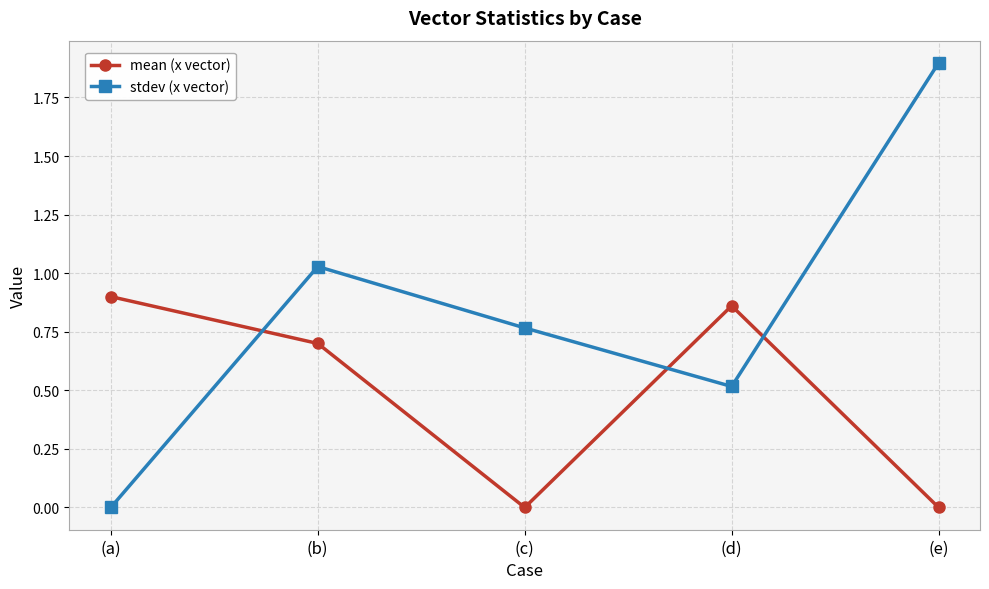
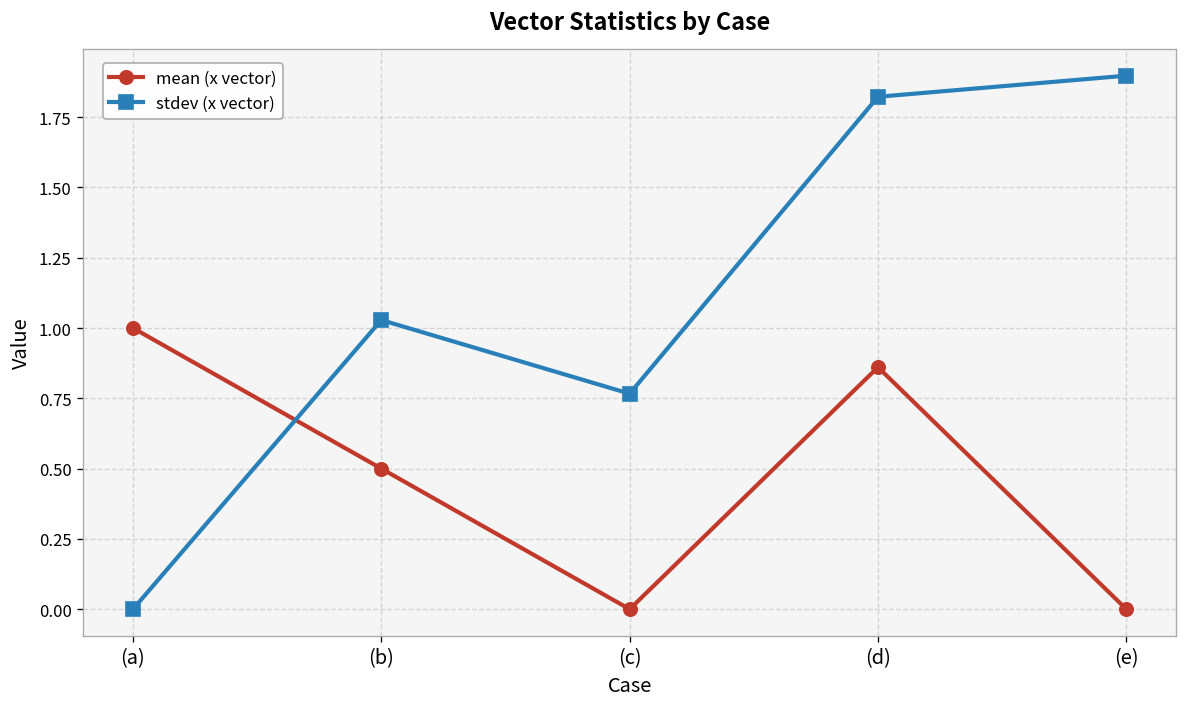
  {
    "mean (x vector)": {
-     "(a)": 0.9,
-     "(b)": 0.7,
+     "(a)": 1.0,
+     "(b)": 0.5,
      "(c)": 0.0,
      "(d)": 0.86,
      "(e)": 0.0
    },
    "stdev (x vector)": {
      "(a)": 0.00,
      "(b)": 1.03,
      "(c)": 0.77,
-     "(d)": 0.52,
+     "(d)": 1.82,
      "(e)": 1.90
    }
  }
